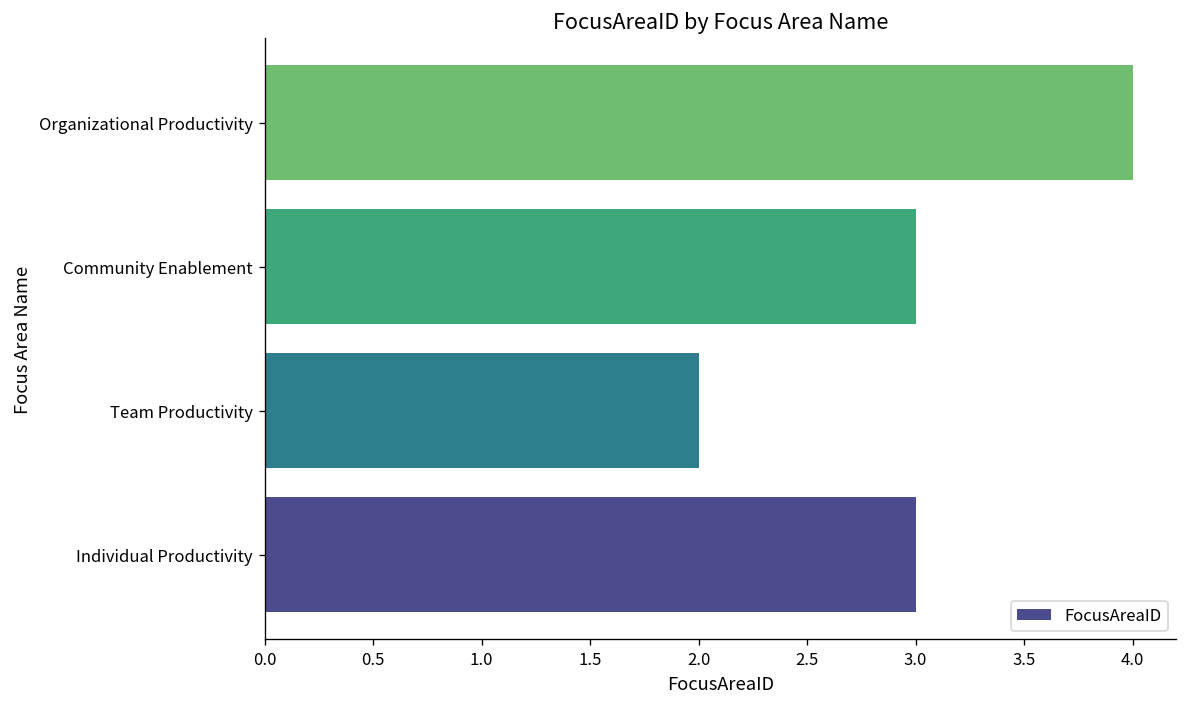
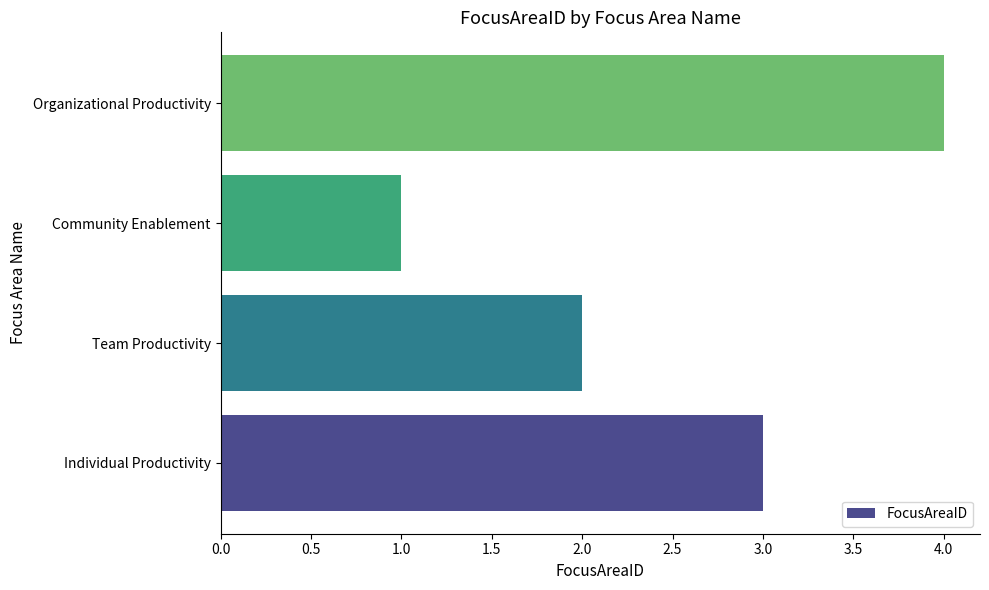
  {
    "Organizational Productivity": 4,
-   "Community Enablement": 3,
+   "Community Enablement": 1,
    "Team Productivity": 2,
    "Individual Productivity": 3
  }
